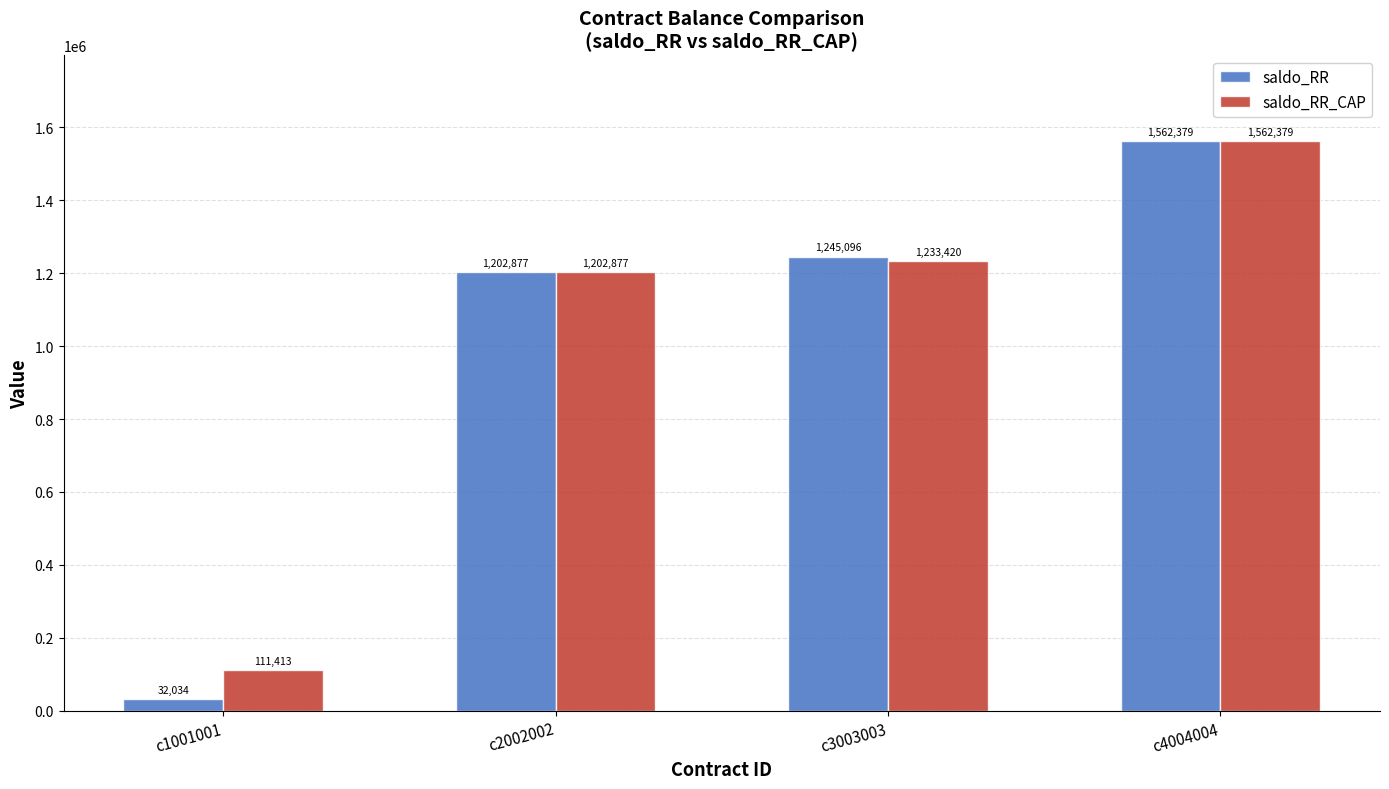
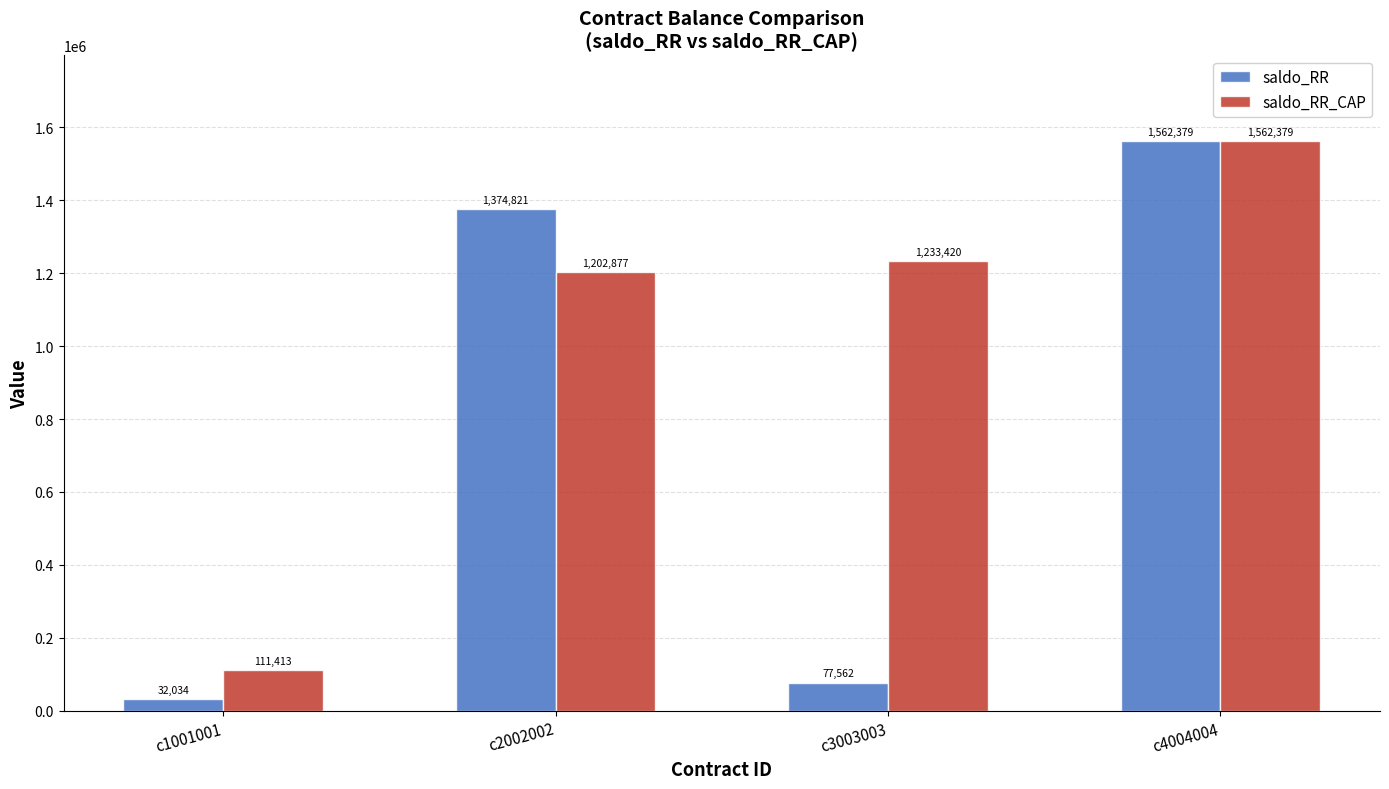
  {
    "saldo_RR": {
      "c1001001": "32,034",
-     "c2002002": "1,202,877",
-     "c3003003": "1,245,096",
+     "c2002002": "1,374,821",
+     "c3003003": "77,562",
      "c4004004": "1,562,379"
    },
    "saldo_RR_CAP": {
      "c1001001": "111,413",
      "c2002002": "1,202,877",
      "c3003003": "1,233,420",
      "c4004004": "1,562,379"
    }
  }
